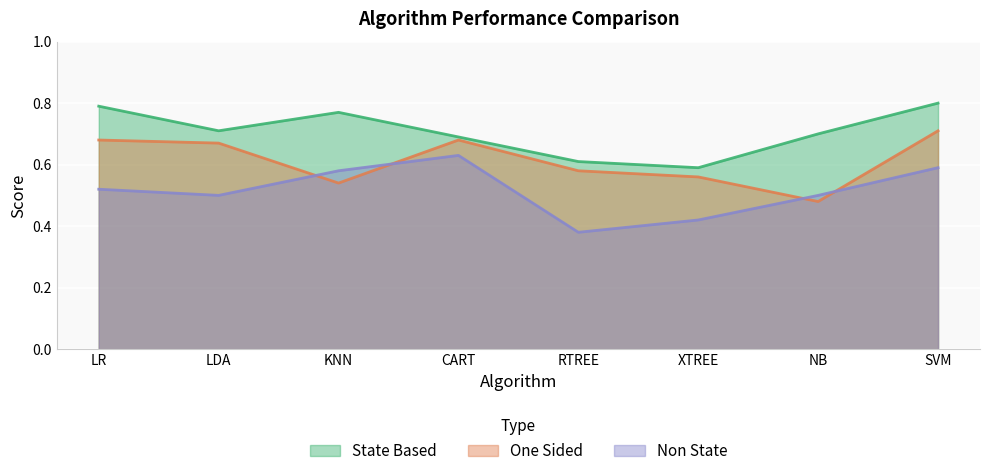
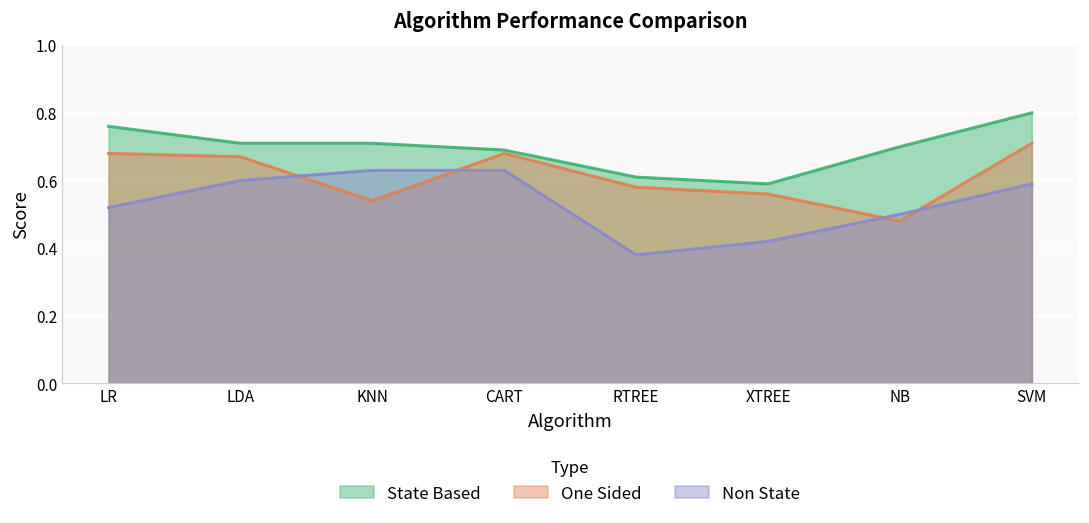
  {
    "State Based": {
-     "LR": 0.79,
+     "LR": 0.76,
      "LDA": 0.71,
-     "KNN": 0.77,
+     "KNN": 0.71,
      "CART": 0.69,
      "RTREE": 0.61,
      "XTREE": 0.59,
      "NB": 0.70,
      "SVM": 0.80
    },
    "One Sided": {
      "LR": 0.68,
      "LDA": 0.67,
      "KNN": 0.54,
      "CART": 0.68,
      "RTREE": 0.58,
      "XTREE": 0.56,
      "NB": 0.48,
      "SVM": 0.71
    },
    "Non State": {
      "LR": 0.52,
-     "LDA": 0.5,
-     "KNN": 0.58,
+     "LDA": 0.6,
+     "KNN": 0.63,
      "CART": 0.63,
      "RTREE": 0.38,
      "XTREE": 0.42,
      "NB": 0.50,
      "SVM": 0.59
    }
  }
